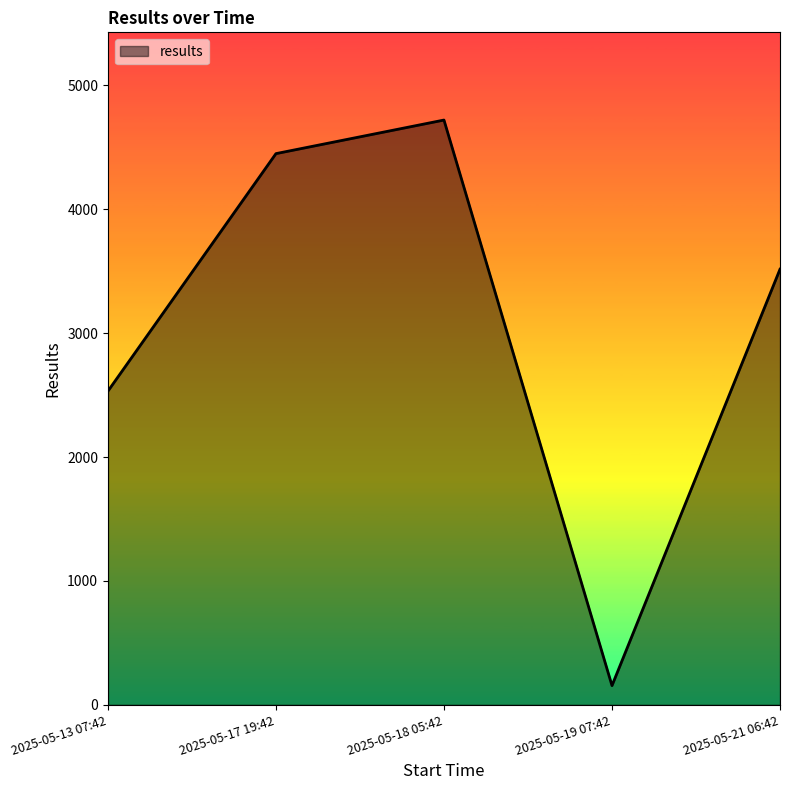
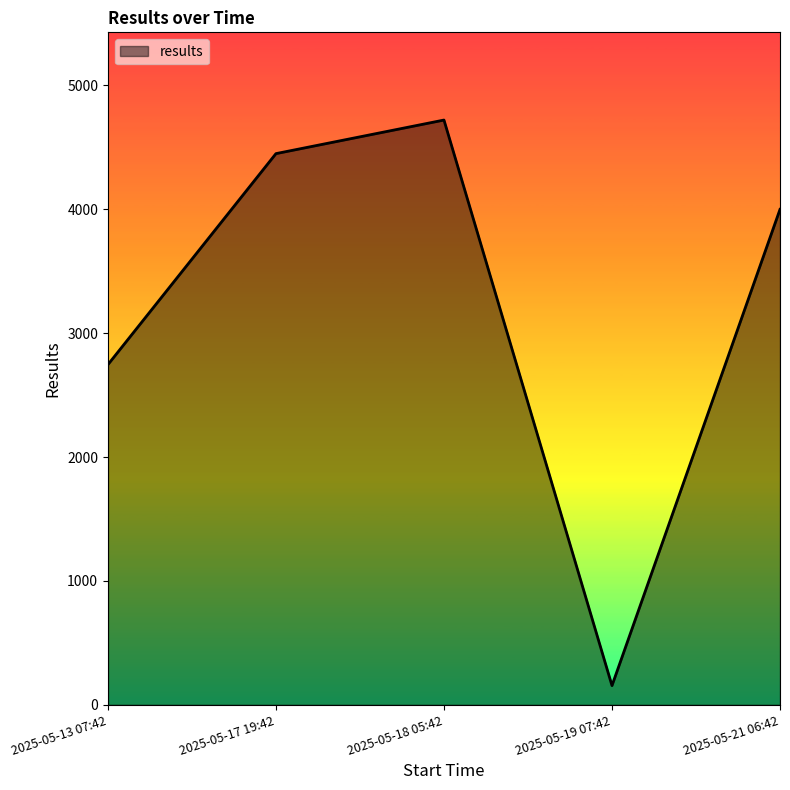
  {
-   "2025-05-13 07:42": 2530,
+   "2025-05-13 07:42": 2750,
    "2025-05-17 19:42": 4450,
    "2025-05-18 05:42": 4720,
    "2025-05-19 07:42": 160,
-   "2025-05-21 06:42": 3520
+   "2025-05-21 06:42": 4000
  }
